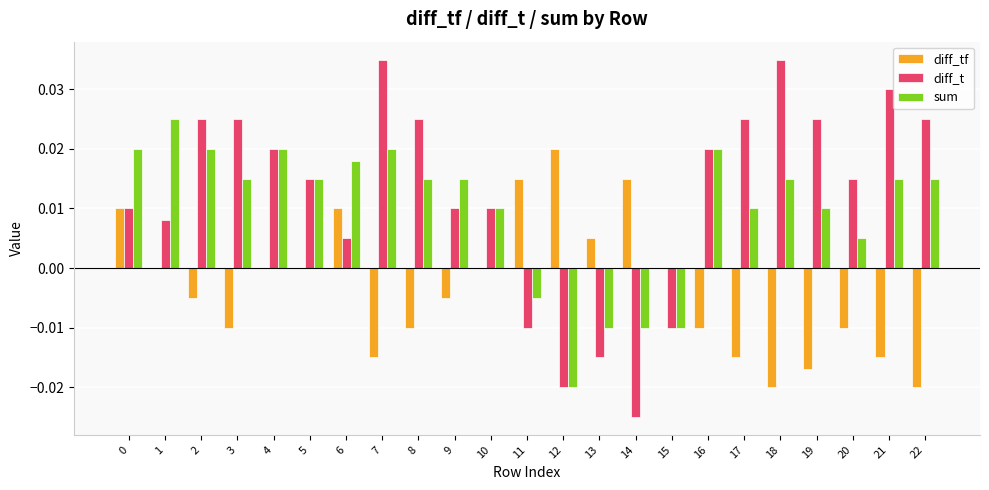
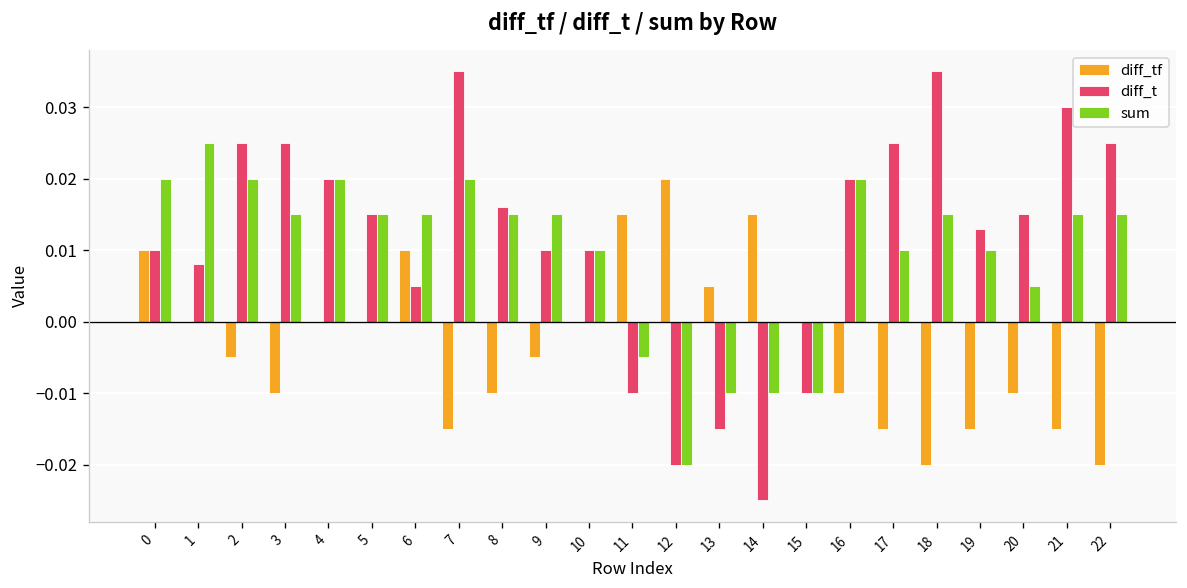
  {
    "diff_tf": {
      "0": 0.010,
      "1": 0.000,
      "2": -0.005,
      "3": -0.010,
      "4": 0.000,
      "5": 0.000,
      "6": 0.010,
      "7": -0.015,
      "8": -0.010,
      "9": -0.005,
      "10": 0.000,
      "11": 0.015,
      "12": 0.020,
      "13": 0.005,
      "14": 0.015,
      "15": 0.000,
      "16": -0.010,
      "17": -0.015,
      "18": -0.020,
-     "19": -0.017,
+     "19": -0.015,
      "20": -0.010,
      "21": -0.015,
      "22": -0.020
    },
    "diff_t": {
      "0": 0.010,
      "1": 0.008,
      "2": 0.025,
      "3": 0.025,
      "4": 0.020,
      "5": 0.015,
      "6": 0.005,
      "7": 0.035,
-     "8": 0.025,
+     "8": 0.016,
      "9": 0.010,
      "10": 0.010,
      "11": -0.010,
      "12": -0.020,
      "13": -0.015,
      "14": -0.025,
      "15": -0.010,
      "16": 0.020,
      "17": 0.025,
      "18": 0.035,
-     "19": 0.025,
+     "19": 0.013,
      "20": 0.015,
      "21": 0.030,
      "22": 0.025
    },
    "sum": {
      "0": 0.020,
      "1": 0.025,
      "2": 0.020,
      "3": 0.015,
      "4": 0.020,
      "5": 0.015,
-     "6": 0.018,
+     "6": 0.015,
      "7": 0.020,
      "8": 0.015,
      "9": 0.015,
      "10": 0.010,
      "11": -0.005,
      "12": -0.020,
      "13": -0.010,
      "14": -0.010,
      "15": -0.010,
      "16": 0.020,
      "17": 0.010,
      "18": 0.015,
      "19": 0.010,
      "20": 0.005,
      "21": 0.015,
      "22": 0.015
    }
  }
